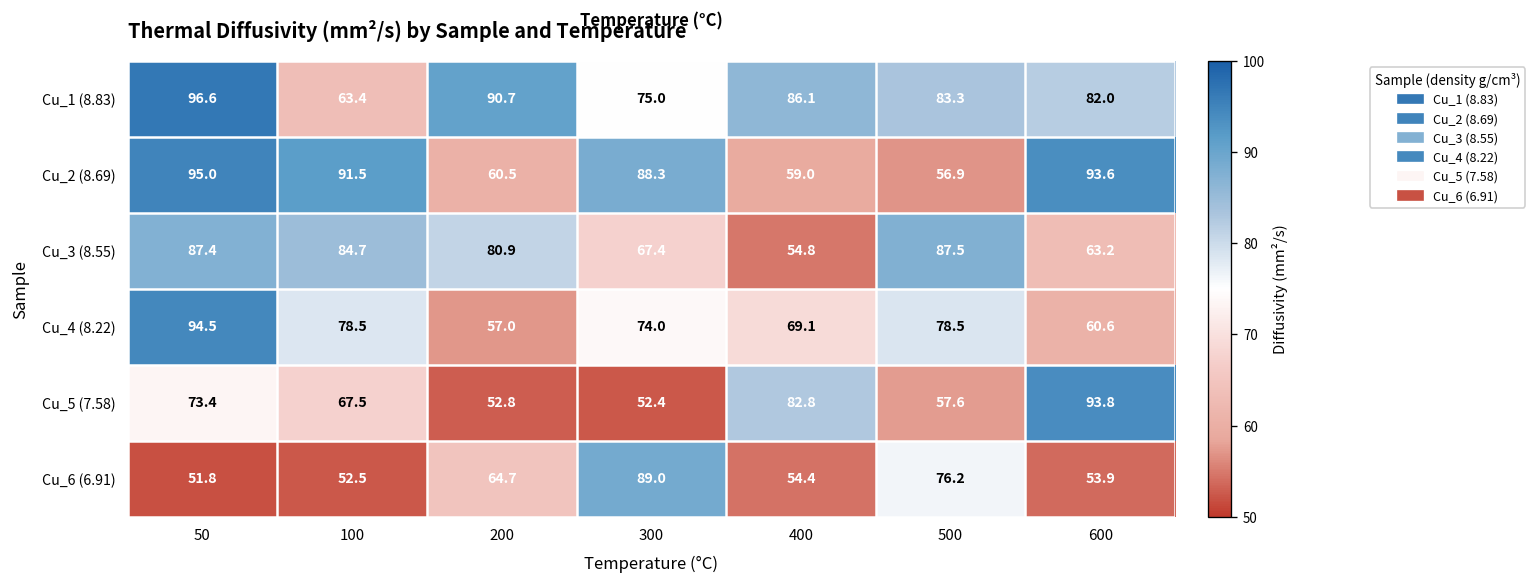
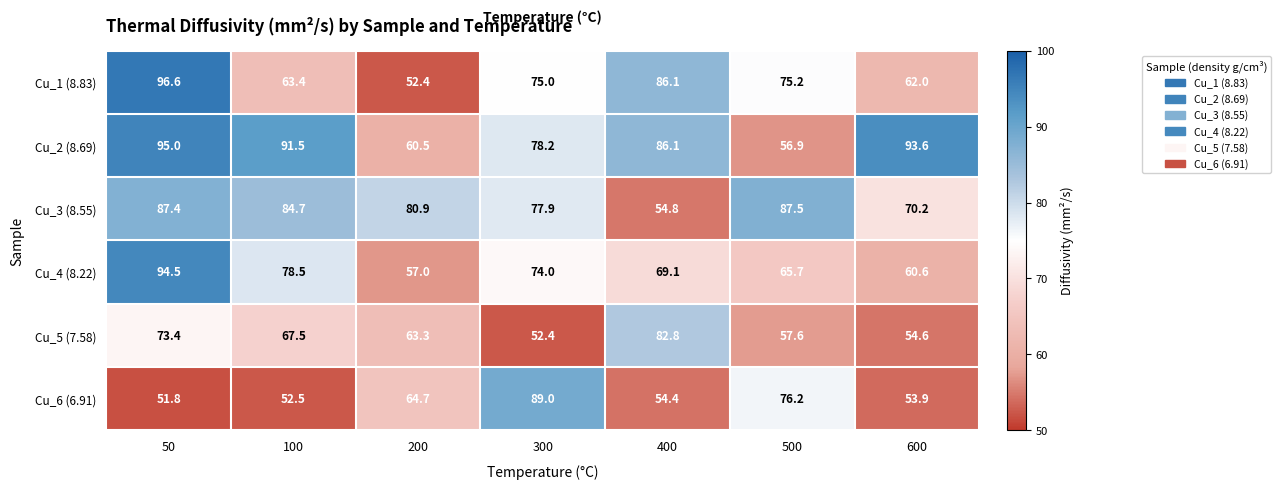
  {
    "Cu_1 (8.83)": {
      "50": 96.6,
      "100": 63.4,
-     "200": 90.7,
+     "200": 52.4,
      "300": 75.0,
      "400": 86.1,
-     "500": 83.3,
-     "600": 82.0
+     "500": 75.2,
+     "600": 62.0
    },
    "Cu_2 (8.69)": {
      "50": 95.0,
      "100": 91.5,
      "200": 60.5,
-     "300": 88.3,
-     "400": 59.0,
+     "300": 78.2,
+     "400": 86.1,
      "500": 56.9,
      "600": 93.6
    },
    "Cu_3 (8.55)": {
      "50": 87.4,
      "100": 84.7,
      "200": 80.9,
-     "300": 67.4,
+     "300": 77.9,
      "400": 54.8,
      "500": 87.5,
-     "600": 63.2
+     "600": 70.2
    },
    "Cu_4 (8.22)": {
      "50": 94.5,
      "100": 78.5,
      "200": 57.0,
      "300": 74.0,
      "400": 69.1,
-     "500": 78.5,
+     "500": 65.7,
      "600": 60.6
    },
    "Cu_5 (7.58)": {
      "50": 73.4,
      "100": 67.5,
-     "200": 52.8,
+     "200": 63.3,
      "300": 52.4,
      "400": 82.8,
      "500": 57.6,
-     "600": 93.8
+     "600": 54.6
    },
    "Cu_6 (6.91)": {
      "50": 51.8,
      "100": 52.5,
      "200": 64.7,
      "300": 89.0,
      "400": 54.4,
      "500": 76.2,
      "600": 53.9
    }
  }
